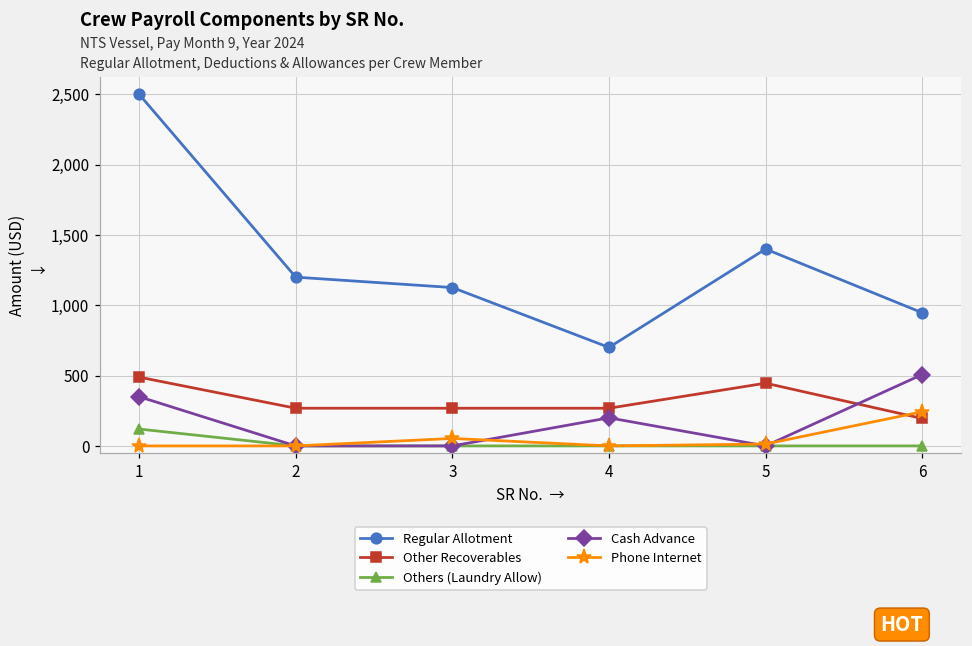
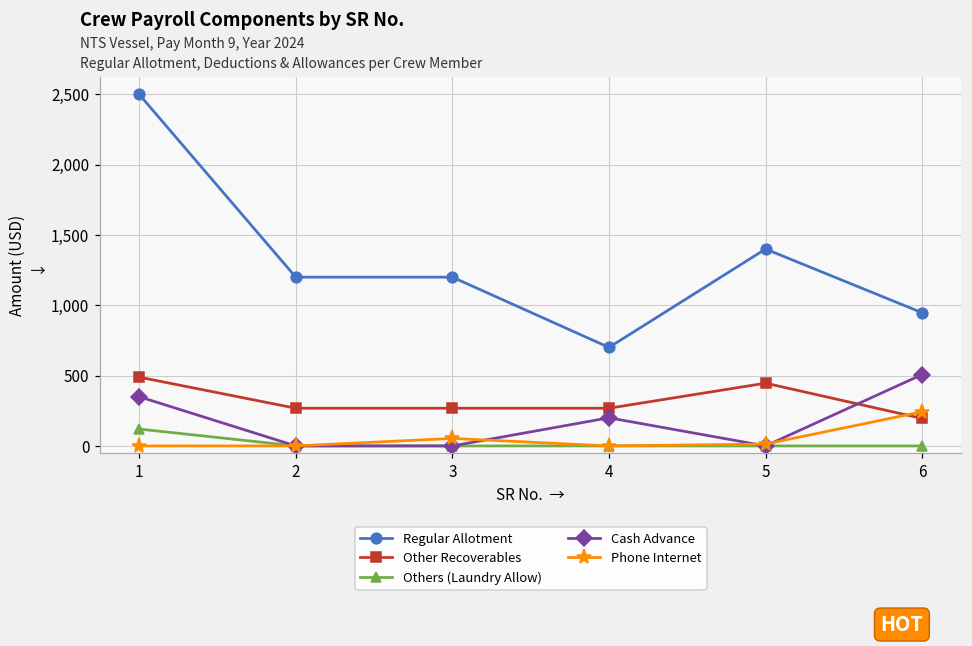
  {
    "Regular Allotment": {
      "1": "2,500",
      "2": "1,200",
-     "3": "1,130",
+     "3": "1,200",
      "4": "700",
      "5": "1,400",
      "6": "950"
    },
    "Other Recoverables": {
      "1": "490",
      "2": "270",
      "3": "270",
      "4": "270",
      "5": "450",
      "6": "200"
    },
    "Others (Laundry Allow)": {
      "1": "120",
      "6": "0"
    },
    "Cash Advance": {
      "1": "350",
      "4": "200",
      "6": "510"
    },
    "Phone Internet": {
      "1": "0",
      "3": "50",
      "6": "240"
    }
  }
